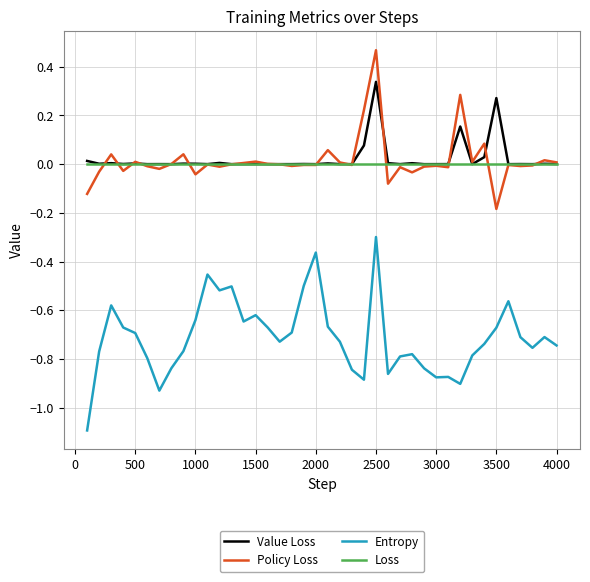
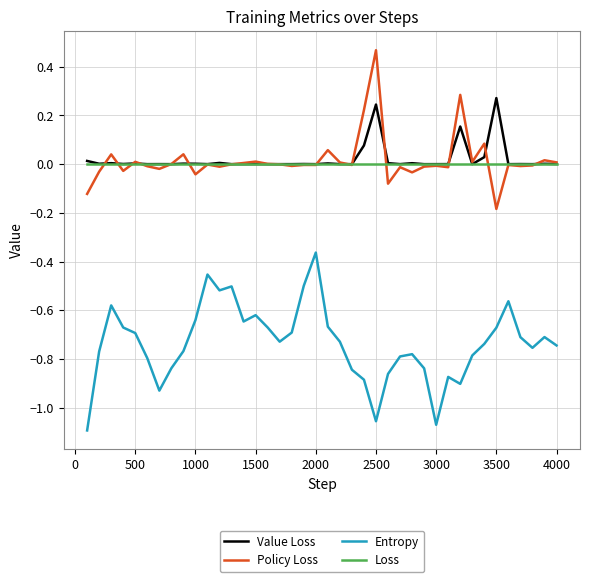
  {
    "Value Loss": {
-     "2500": 0.34,
+     "2500": 0.24,
      "3500": 0.27
    },
    "Policy Loss": {
      "1000": -0.04,
      "2500": 0.47,
      "3500": -0.18
    },
    "Entropy": {
      "500": -0.69,
      "1000": -0.64,
      "1500": -0.62,
      "2000": -0.36,
-     "2500": -0.30,
-     "3000": -0.88,
+     "2500": -1.06,
+     "3000": -1.07,
      "3500": -0.67,
      "4000": -0.74
    },
    "Loss": {
      "2500": 0.00,
      "3500": 0.00
    }
  }
